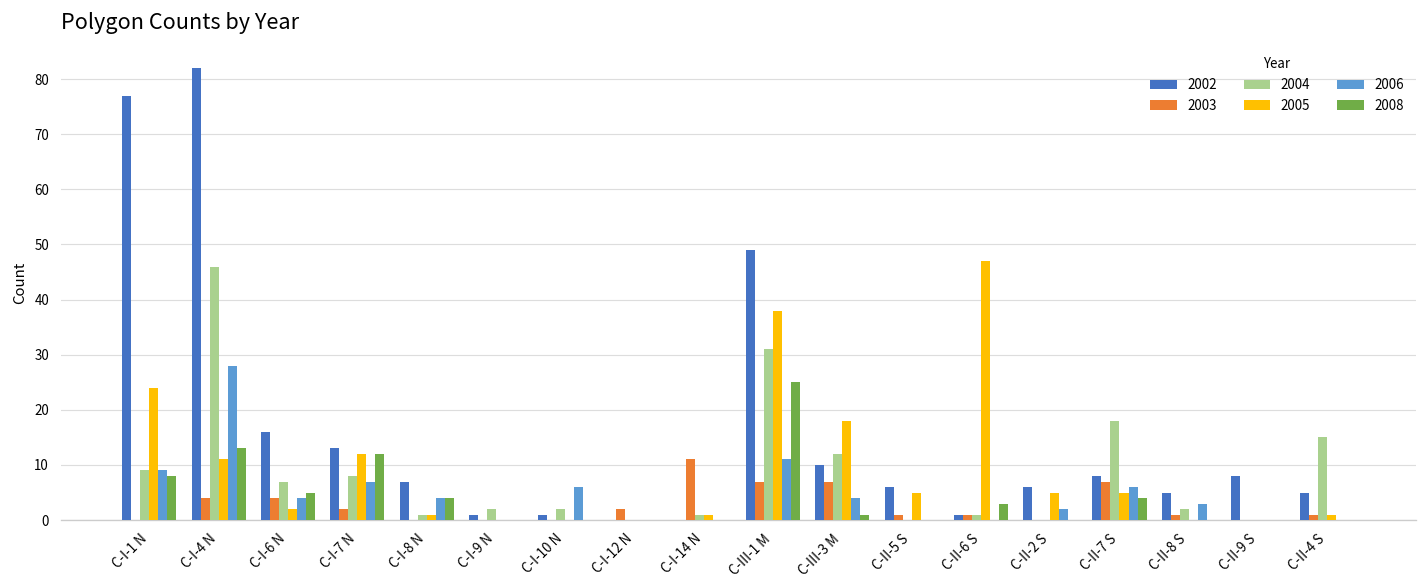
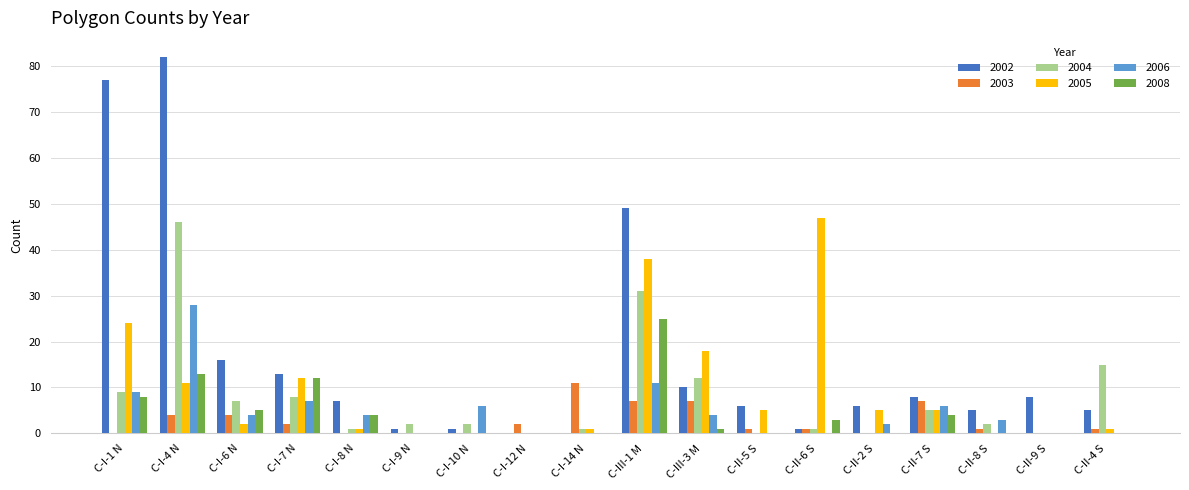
  {
    "2003": {
      "C-I-1 N": 0,
      "C-I-4 N": 4,
      "C-I-6 N": 4,
      "C-I-7 N": 2,
      "C-I-8 N": 0,
      "C-I-9 N": 0,
      "C-I-10 N": 0,
      "C-I-12 N": 2,
      "C-I-14 N": 11,
      "C-III-1 M": 7,
      "C-III-3 M": 7,
      "C-II-5 S": 1,
      "C-II-6 S": 1,
      "C-II-2 S": 0,
      "C-II-7 S": 7,
      "C-II-8 S": 1,
      "C-II-9 S": 0,
      "C-II-4 S": 1
    },
    "2004": {
      "C-I-1 N": 9,
      "C-I-4 N": 46,
      "C-I-6 N": 7,
      "C-I-7 N": 8,
      "C-I-8 N": 1,
      "C-I-9 N": 2,
      "C-I-10 N": 2,
      "C-I-12 N": 0,
      "C-I-14 N": 1,
      "C-III-1 M": 31,
      "C-III-3 M": 12,
      "C-II-5 S": 0,
      "C-II-6 S": 1,
      "C-II-2 S": 0,
-     "C-II-7 S": 18,
+     "C-II-7 S": 5,
      "C-II-8 S": 2,
      "C-II-9 S": 0,
      "C-II-4 S": 15
    },
    "2005": {
      "C-I-1 N": 24,
      "C-I-4 N": 11,
      "C-I-6 N": 2,
      "C-I-7 N": 12,
      "C-I-8 N": 1,
      "C-I-9 N": 0,
      "C-I-10 N": 0,
      "C-I-12 N": 0,
      "C-I-14 N": 1,
      "C-III-1 M": 38,
      "C-III-3 M": 18,
      "C-II-5 S": 5,
      "C-II-6 S": 47,
      "C-II-2 S": 5,
      "C-II-7 S": 5,
      "C-II-8 S": 0,
      "C-II-9 S": 0,
      "C-II-4 S": 1
    },
    "2008": {
      "C-I-1 N": 8,
      "C-I-4 N": 13,
      "C-I-6 N": 5,
      "C-I-7 N": 12,
      "C-I-8 N": 4,
      "C-I-9 N": 0,
      "C-I-10 N": 0,
      "C-I-12 N": 0,
      "C-I-14 N": 0,
      "C-III-1 M": 25,
      "C-III-3 M": 1,
      "C-II-5 S": 0,
      "C-II-6 S": 3,
      "C-II-2 S": 0,
      "C-II-7 S": 4,
      "C-II-8 S": 0,
      "C-II-9 S": 0,
      "C-II-4 S": 0
    }
  }
